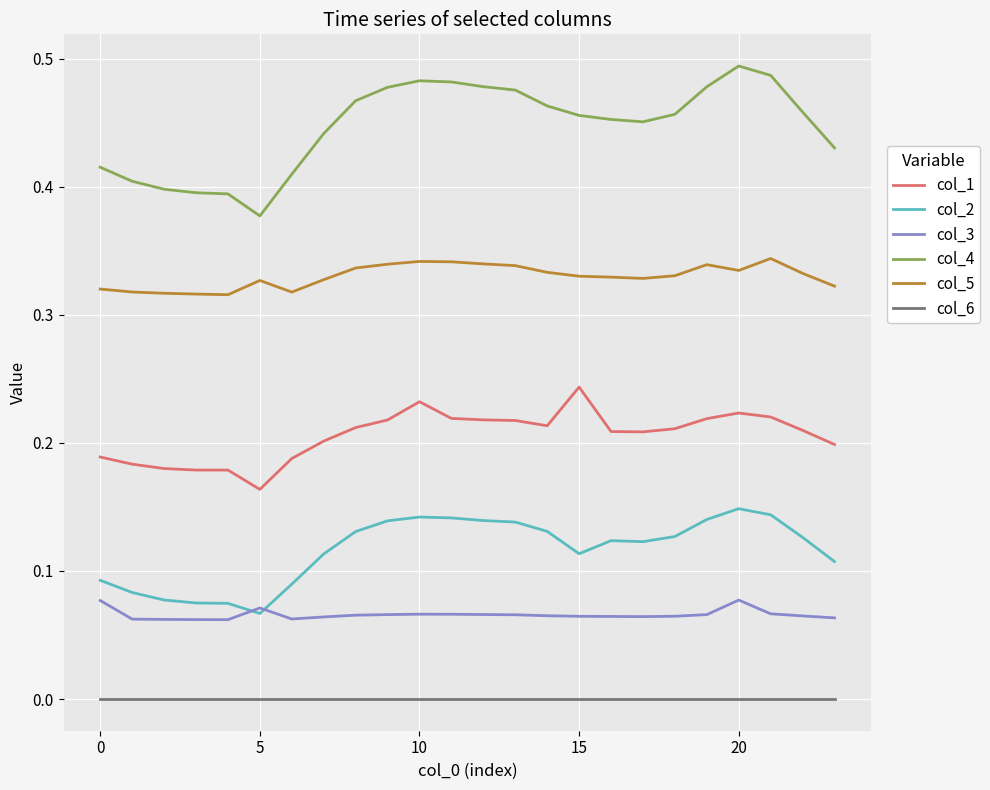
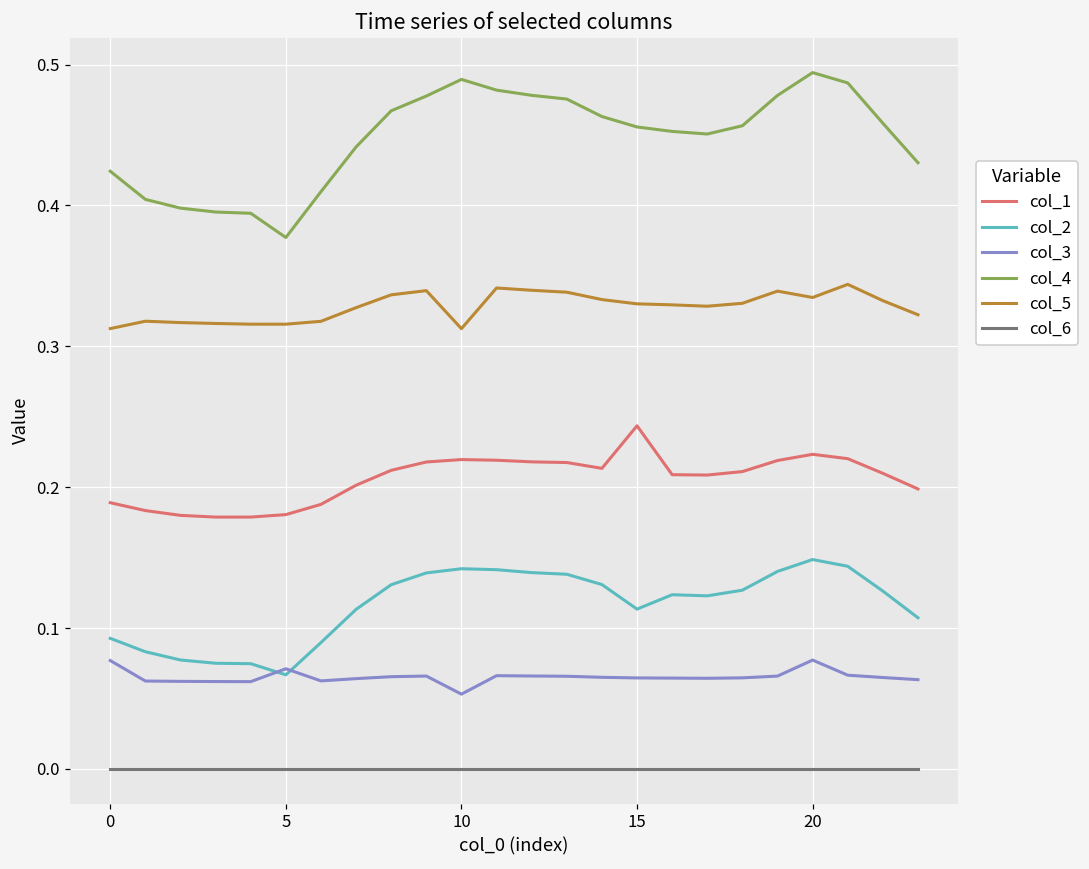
  {
    "col_1": {
      "0": 0.189,
-     "5": 0.164,
-     "10": 0.232,
+     "5": 0.181,
+     "10": 0.220,
      "15": 0.244,
      "20": 0.223
    },
    "col_2": {
      "0": 0.093,
      "5": 0.067,
      "10": 0.142,
      "15": 0.113,
      "20": 0.149
    },
    "col_3": {
      "0": 0.077,
      "5": 0.071,
-     "10": 0.066,
+     "10": 0.053,
      "15": 0.065,
      "20": 0.077
    },
    "col_4": {
-     "0": 0.415,
+     "0": 0.424,
      "5": 0.377,
-     "10": 0.483,
+     "10": 0.489,
      "15": 0.456,
      "20": 0.494
    },
    "col_5": {
-     "0": 0.320,
-     "5": 0.327,
-     "10": 0.342,
+     "0": 0.313,
+     "5": 0.316,
+     "10": 0.313,
      "15": 0.330,
      "20": 0.335
    },
    "col_6": {
      "0": 0.000,
      "5": 0.000,
      "10": 0.000,
      "15": 0.000,
      "20": 0.000
    }
  }
